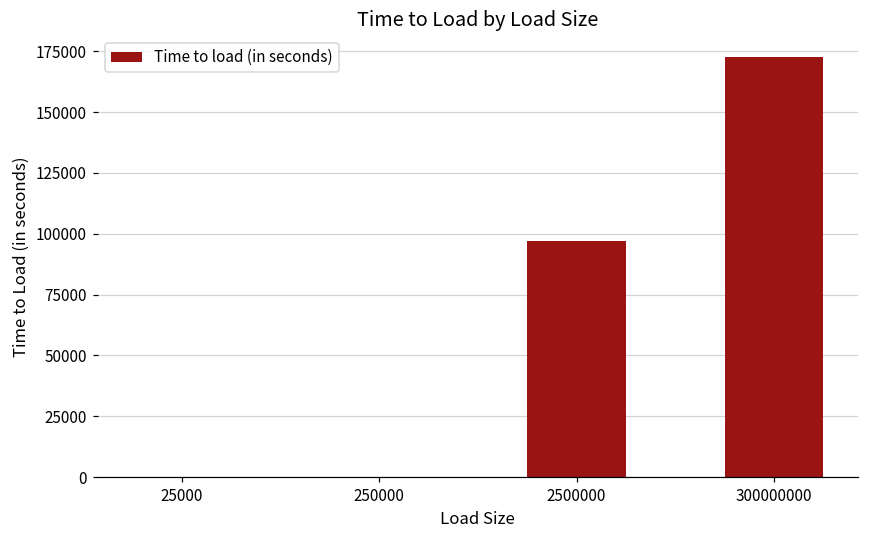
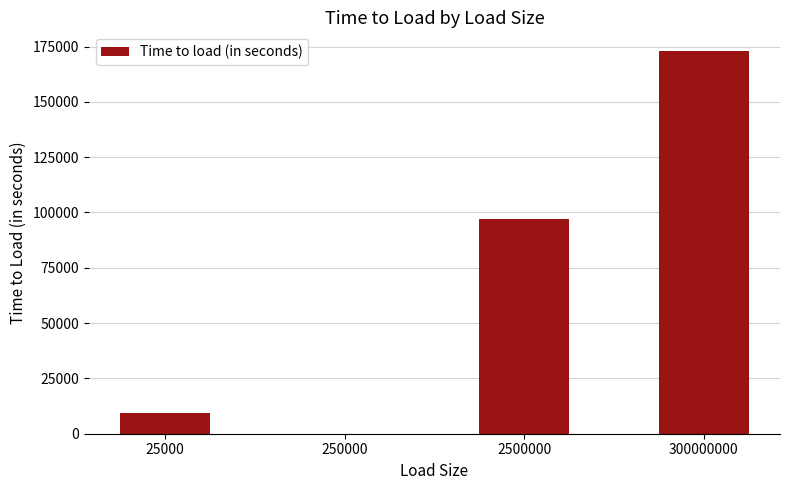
  {
-   "25000": 0,
+   "25000": 9000,
    "2500000": 97000,
    "300000000": 173000
  }
